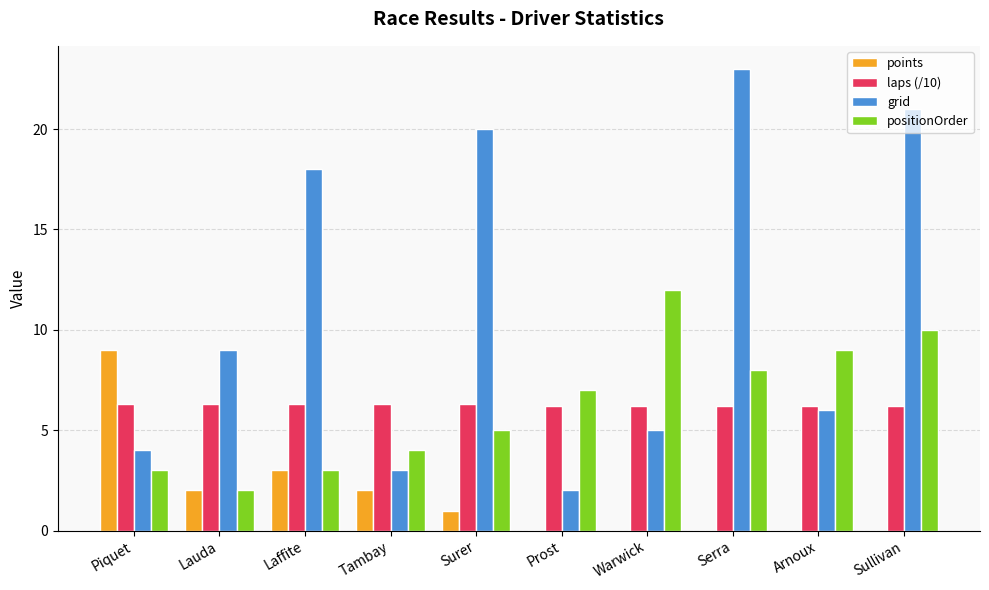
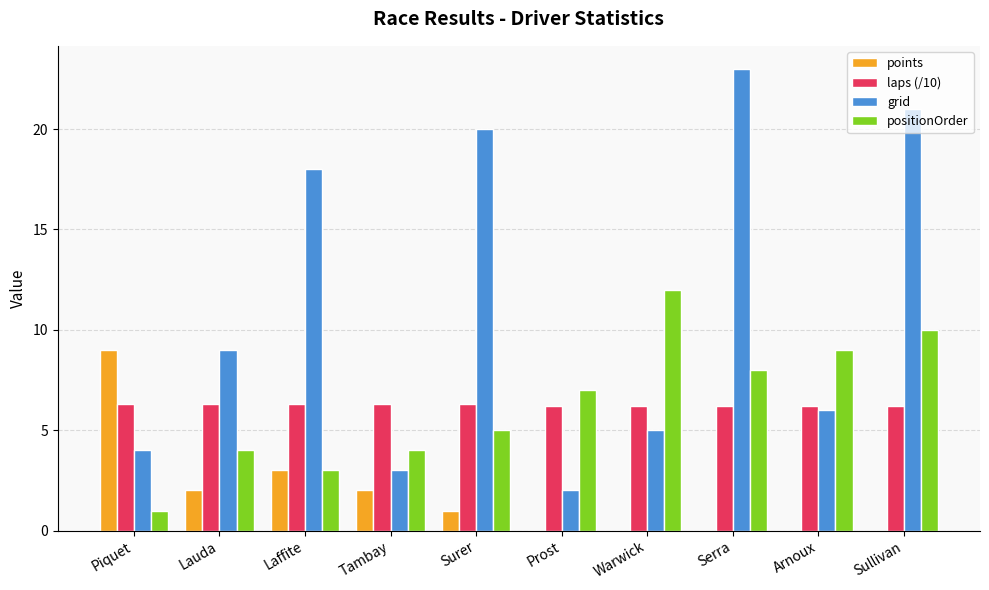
  {
    "points": {
      "Piquet": 9,
      "Lauda": 2,
      "Laffite": 3,
      "Tambay": 2,
      "Surer": 1,
      "Prost": 0,
      "Warwick": 0,
      "Serra": 0,
      "Arnoux": 0,
      "Sullivan": 0
    },
    "laps (/10)": {
      "Piquet": 6.3,
      "Lauda": 6.3,
      "Laffite": 6.3,
      "Tambay": 6.3,
      "Surer": 6.3,
      "Prost": 6.2,
      "Warwick": 6.2,
      "Serra": 6.2,
      "Arnoux": 6.2,
      "Sullivan": 6.2
    },
    "grid": {
      "Piquet": 4,
      "Lauda": 9,
      "Laffite": 18,
      "Tambay": 3,
      "Surer": 20,
      "Prost": 2,
      "Warwick": 5,
      "Serra": 23,
      "Arnoux": 6
    },
    "positionOrder": {
-     "Piquet": 3,
-     "Lauda": 2,
+     "Piquet": 1,
+     "Lauda": 4,
      "Laffite": 3,
      "Tambay": 4,
      "Surer": 5,
      "Prost": 7,
      "Warwick": 12,
      "Serra": 8,
      "Arnoux": 9,
      "Sullivan": 10
    }
  }
